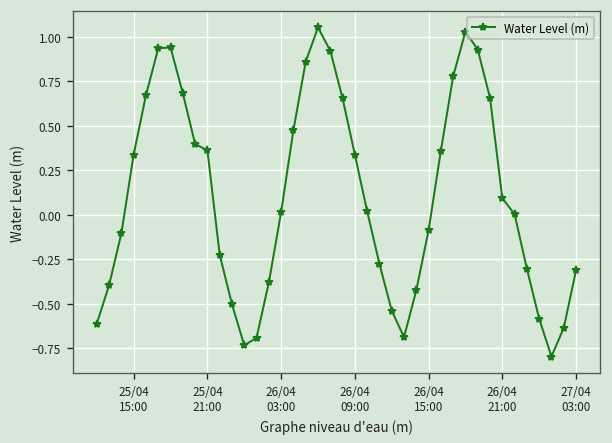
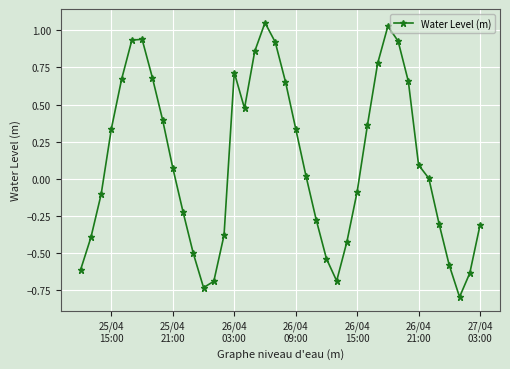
  {
    "25/04 15:00": 0.34,
-   "25/04 21:00": 0.36,
-   "26/04 03:00": 0.01,
+   "25/04 21:00": 0.07,
+   "26/04 03:00": 0.72,
    "26/04 09:00": 0.34,
    "26/04 15:00": -0.09,
    "26/04 21:00": 0.09,
    "27/04 03:00": -0.31
  }
